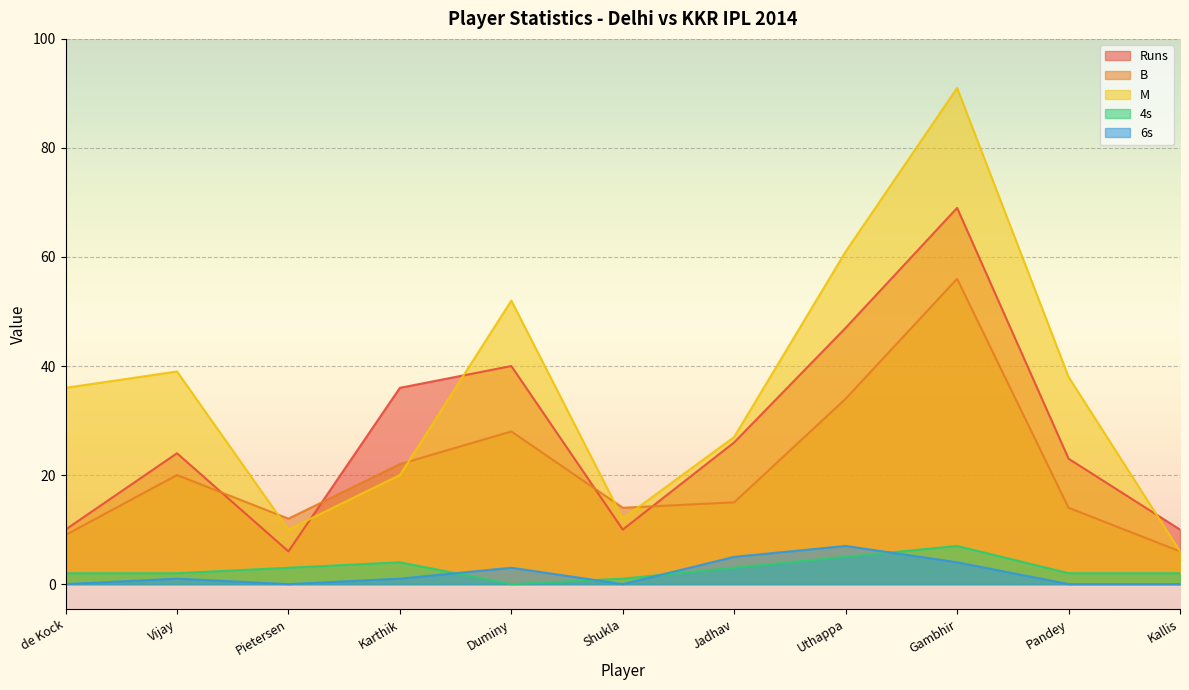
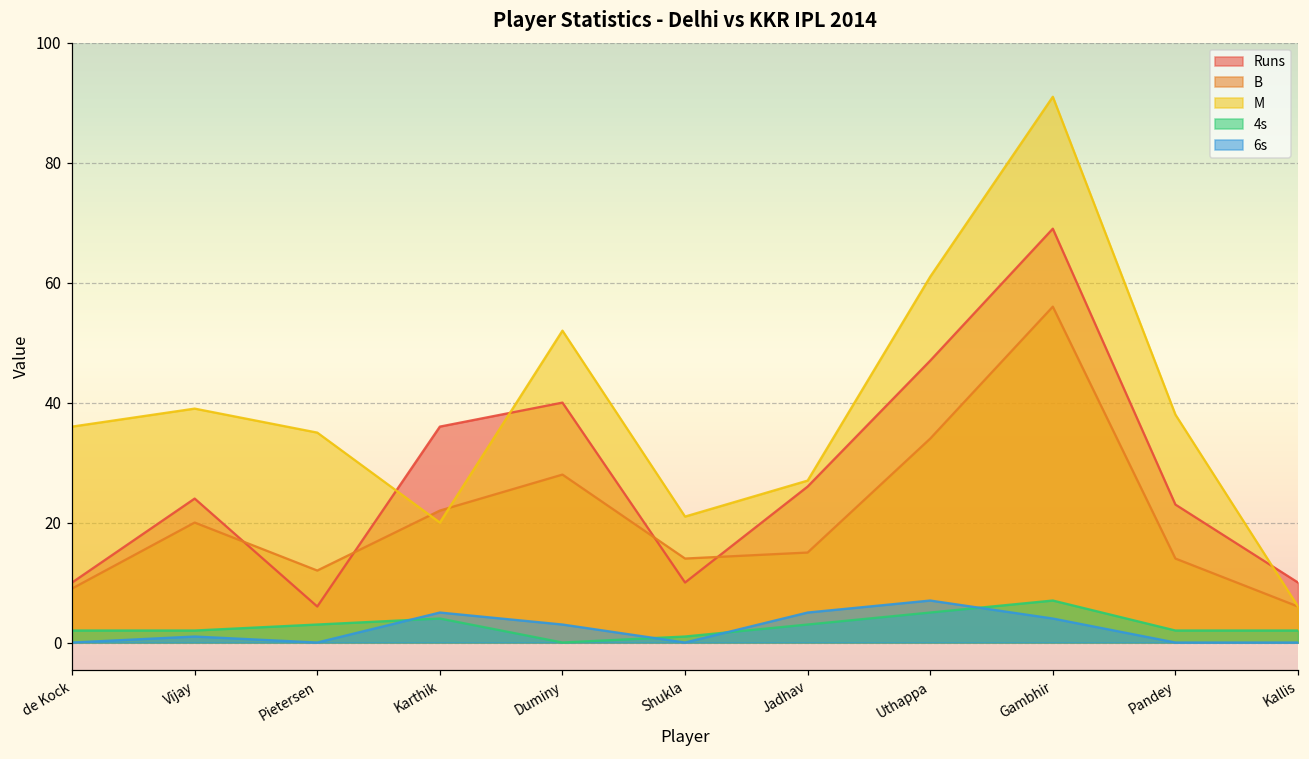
  {
    "M": {
      "de Kock": 36,
      "Vijay": 39,
-     "Pietersen": 10,
+     "Pietersen": 35,
      "Karthik": 20,
      "Duminy": 52,
-     "Shukla": 12,
+     "Shukla": 21,
      "Jadhav": 27,
      "Uthappa": 61,
      "Gambhir": 91,
      "Pandey": 38
    },
    "4s": {
      "de Kock": 2,
      "Vijay": 2,
      "Pietersen": 3,
      "Karthik": 4,
      "Duminy": 0,
      "Shukla": 1,
      "Jadhav": 3,
      "Uthappa": 5,
      "Gambhir": 7,
      "Pandey": 2,
      "Kallis": 2
    },
    "6s": {
      "de Kock": 0,
      "Vijay": 1,
      "Pietersen": 0,
-     "Karthik": 1,
+     "Karthik": 5,
      "Duminy": 3,
      "Shukla": 0,
      "Jadhav": 5,
      "Uthappa": 7,
      "Gambhir": 4,
      "Pandey": 0,
      "Kallis": 0
    }
  }
